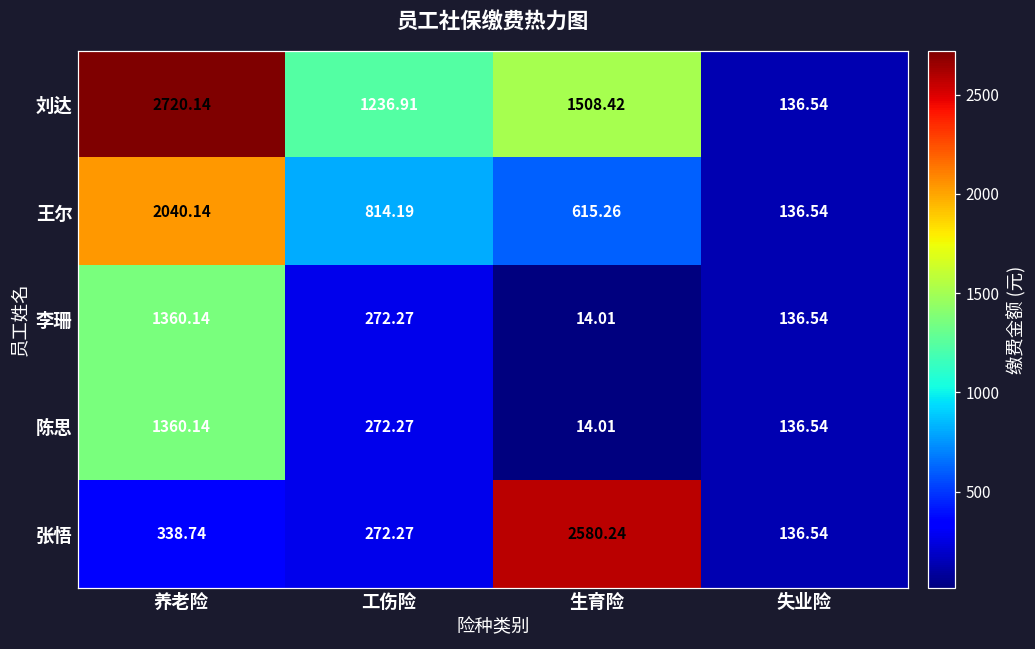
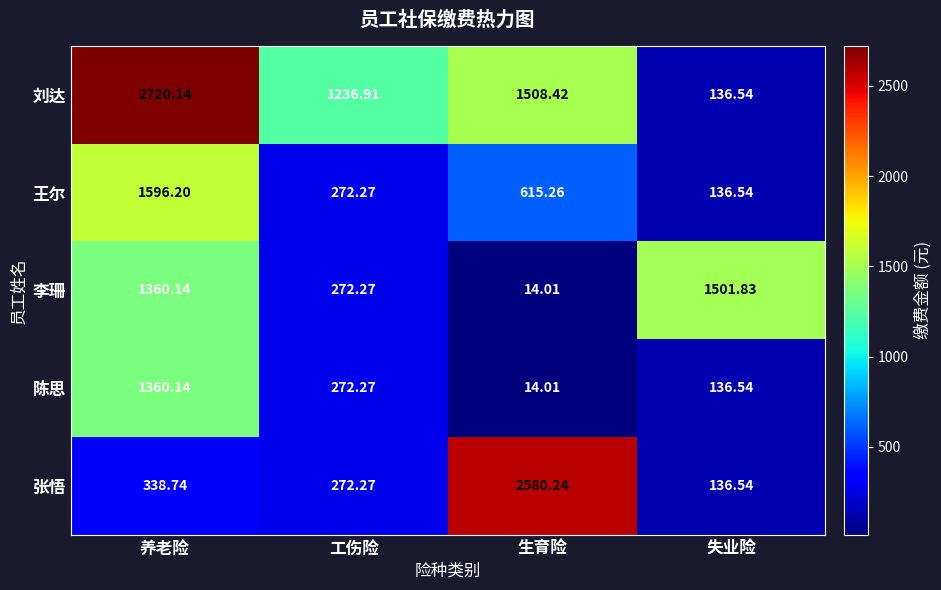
  {
    "刘达": {
      "养老险": 2720.14,
      "工伤险": 1236.91,
      "生育险": 1508.42,
      "失业险": 136.54
    },
    "王尔": {
-     "养老险": 2040.14,
-     "工伤险": 814.19,
+     "养老险": 1596.20,
+     "工伤险": 272.27,
      "生育险": 615.26,
      "失业险": 136.54
    },
    "李珊": {
      "养老险": 1360.14,
      "工伤险": 272.27,
      "生育险": 14.01,
-     "失业险": 136.54
+     "失业险": 1501.83
    },
    "陈思": {
      "养老险": 1360.14,
      "工伤险": 272.27,
      "生育险": 14.01,
      "失业险": 136.54
    },
    "张悟": {
      "养老险": 338.74,
      "工伤险": 272.27,
      "生育险": 2580.24,
      "失业险": 136.54
    }
  }
